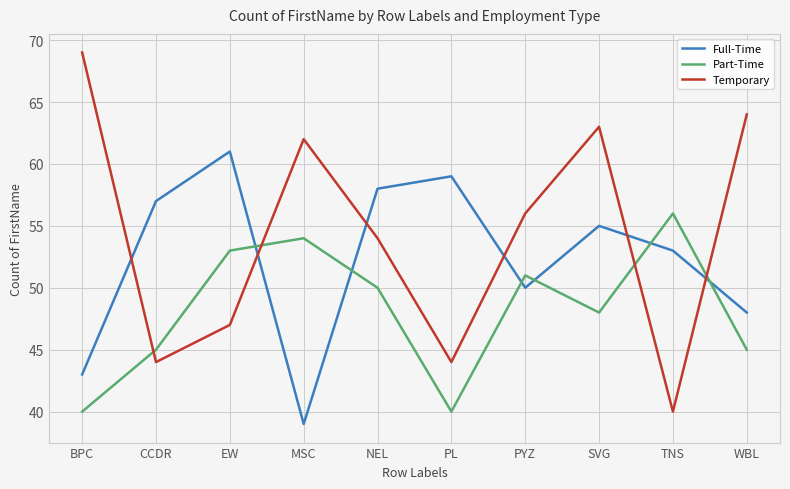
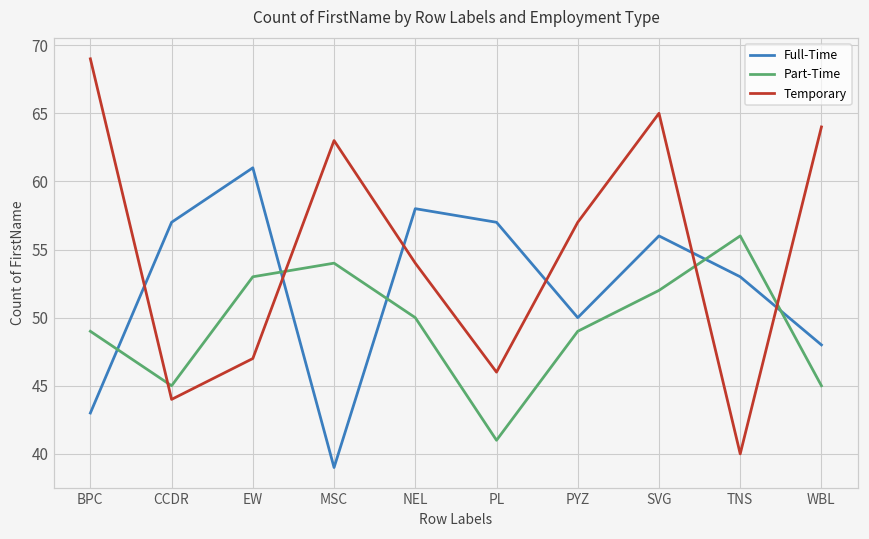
  {
    "Full-Time": {
      "BPC": 43,
      "CCDR": 57,
      "EW": 61,
      "MSC": 39,
      "NEL": 58,
-     "PL": 59,
+     "PL": 57,
      "PYZ": 50,
-     "SVG": 55,
+     "SVG": 56,
      "TNS": 53,
      "WBL": 48
    },
    "Part-Time": {
-     "BPC": 40,
+     "BPC": 49,
      "CCDR": 45,
      "EW": 53,
      "MSC": 54,
      "NEL": 50,
-     "PL": 40,
-     "PYZ": 51,
-     "SVG": 48,
+     "PL": 41,
+     "PYZ": 49,
+     "SVG": 52,
      "TNS": 56,
      "WBL": 45
    },
    "Temporary": {
      "BPC": 69,
      "CCDR": 44,
      "EW": 47,
-     "MSC": 62,
+     "MSC": 63,
      "NEL": 54,
-     "PL": 44,
-     "PYZ": 56,
-     "SVG": 63,
+     "PL": 46,
+     "PYZ": 57,
+     "SVG": 65,
      "TNS": 40,
      "WBL": 64
    }
  }
